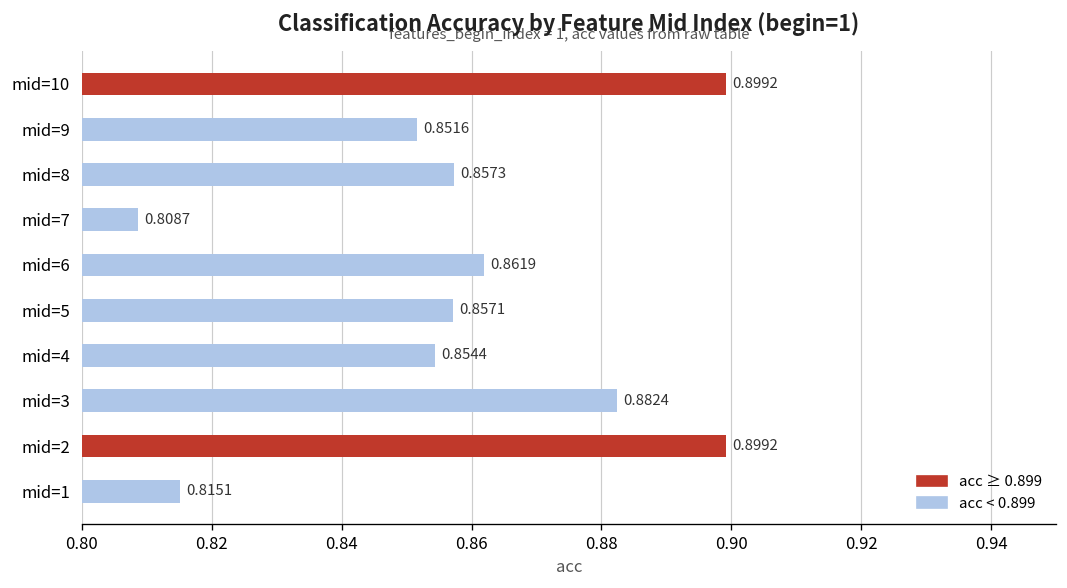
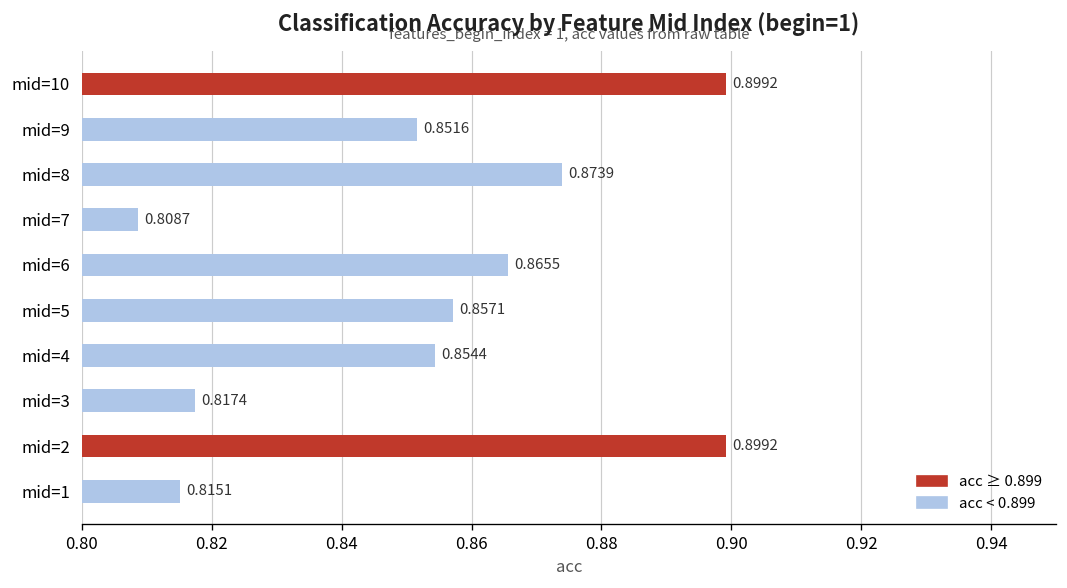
  {
    "mid=10": 0.8992,
    "mid=9": 0.8516,
-   "mid=8": 0.8573,
+   "mid=8": 0.8739,
    "mid=7": 0.8087,
-   "mid=6": 0.8619,
+   "mid=6": 0.8655,
    "mid=5": 0.8571,
    "mid=4": 0.8544,
-   "mid=3": 0.8824,
+   "mid=3": 0.8174,
    "mid=2": 0.8992,
    "mid=1": 0.8151
  }
